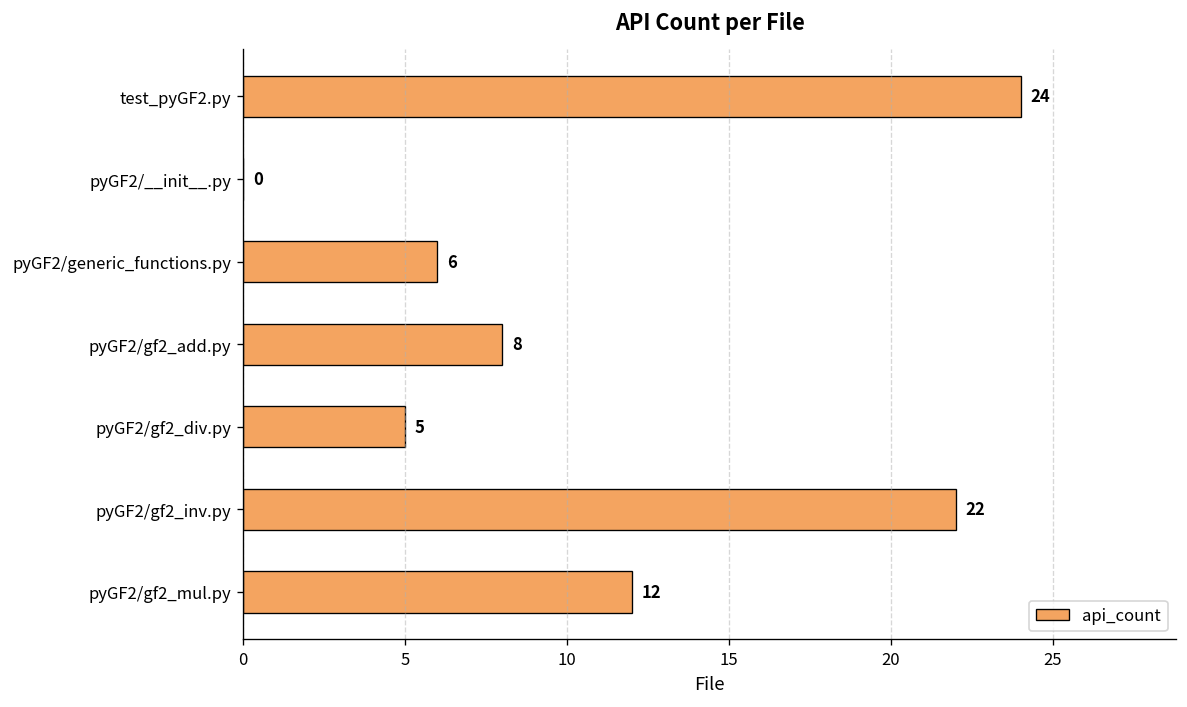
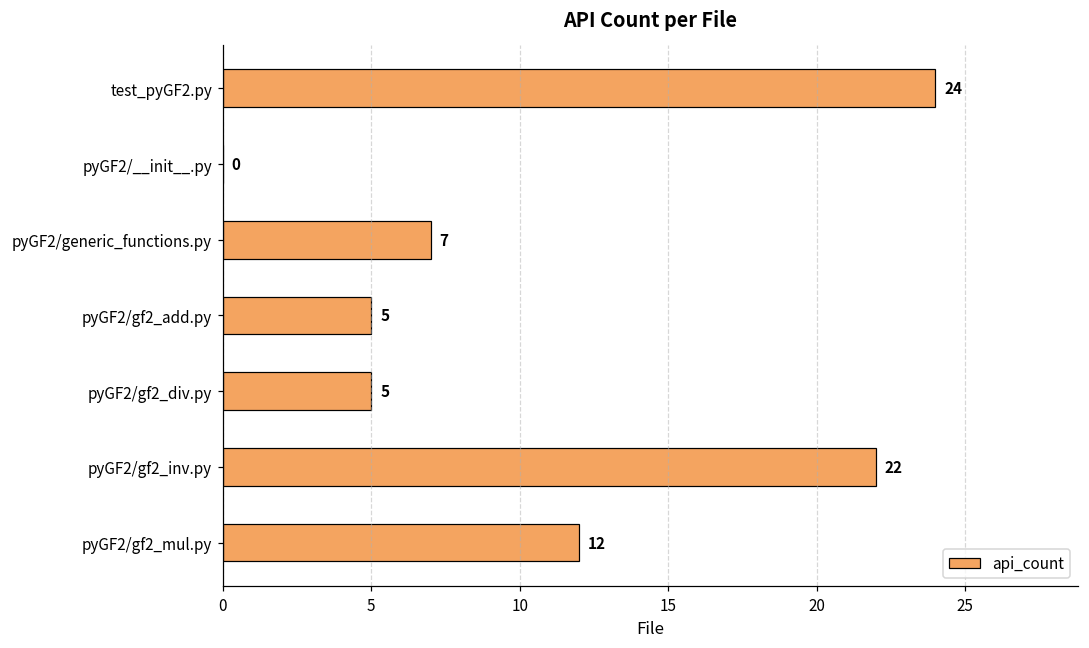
  {
    "test_pyGF2.py": 24,
    "pyGF2/__init__.py": 0,
-   "pyGF2/generic_functions.py": 6,
-   "pyGF2/gf2_add.py": 8,
+   "pyGF2/generic_functions.py": 7,
+   "pyGF2/gf2_add.py": 5,
    "pyGF2/gf2_div.py": 5,
    "pyGF2/gf2_inv.py": 22,
    "pyGF2/gf2_mul.py": 12
  }
